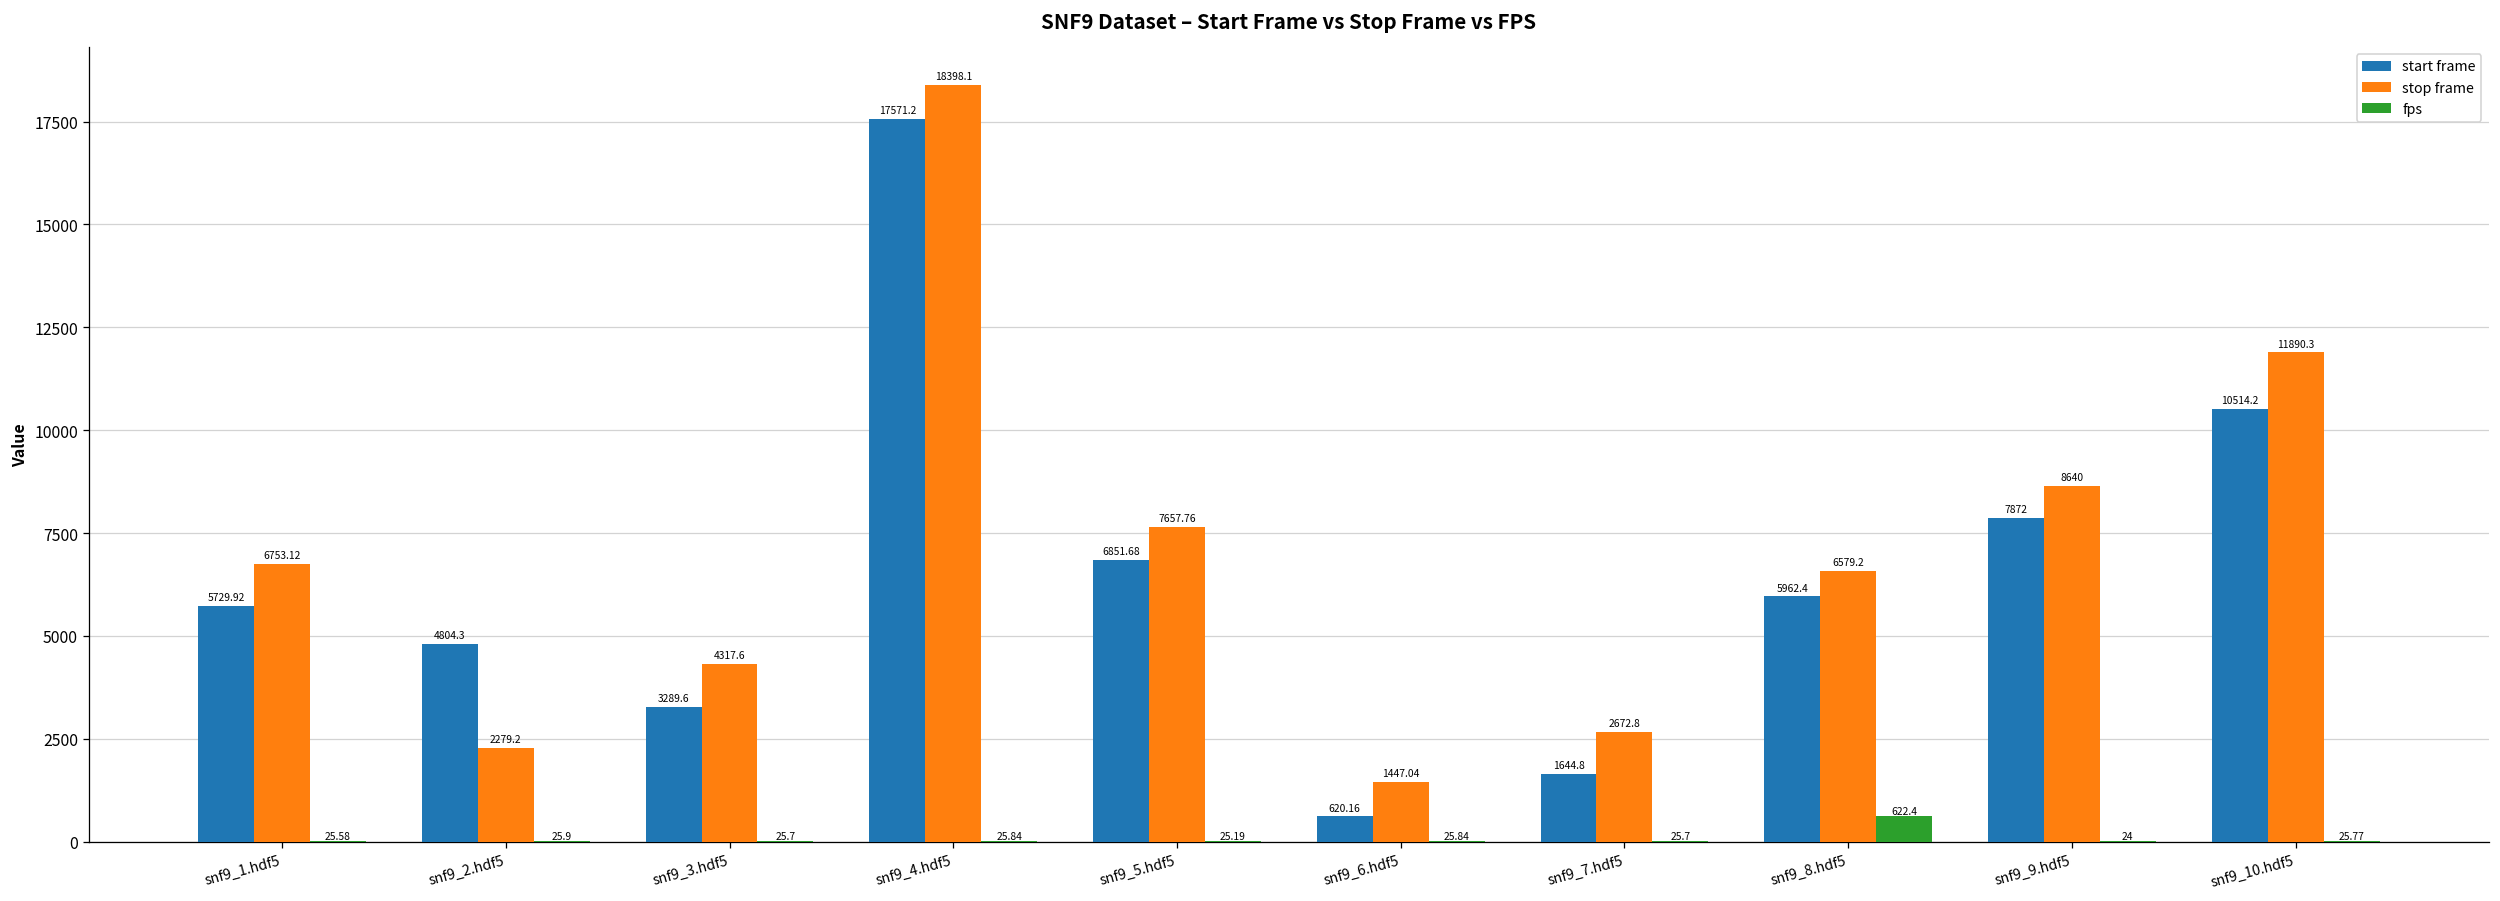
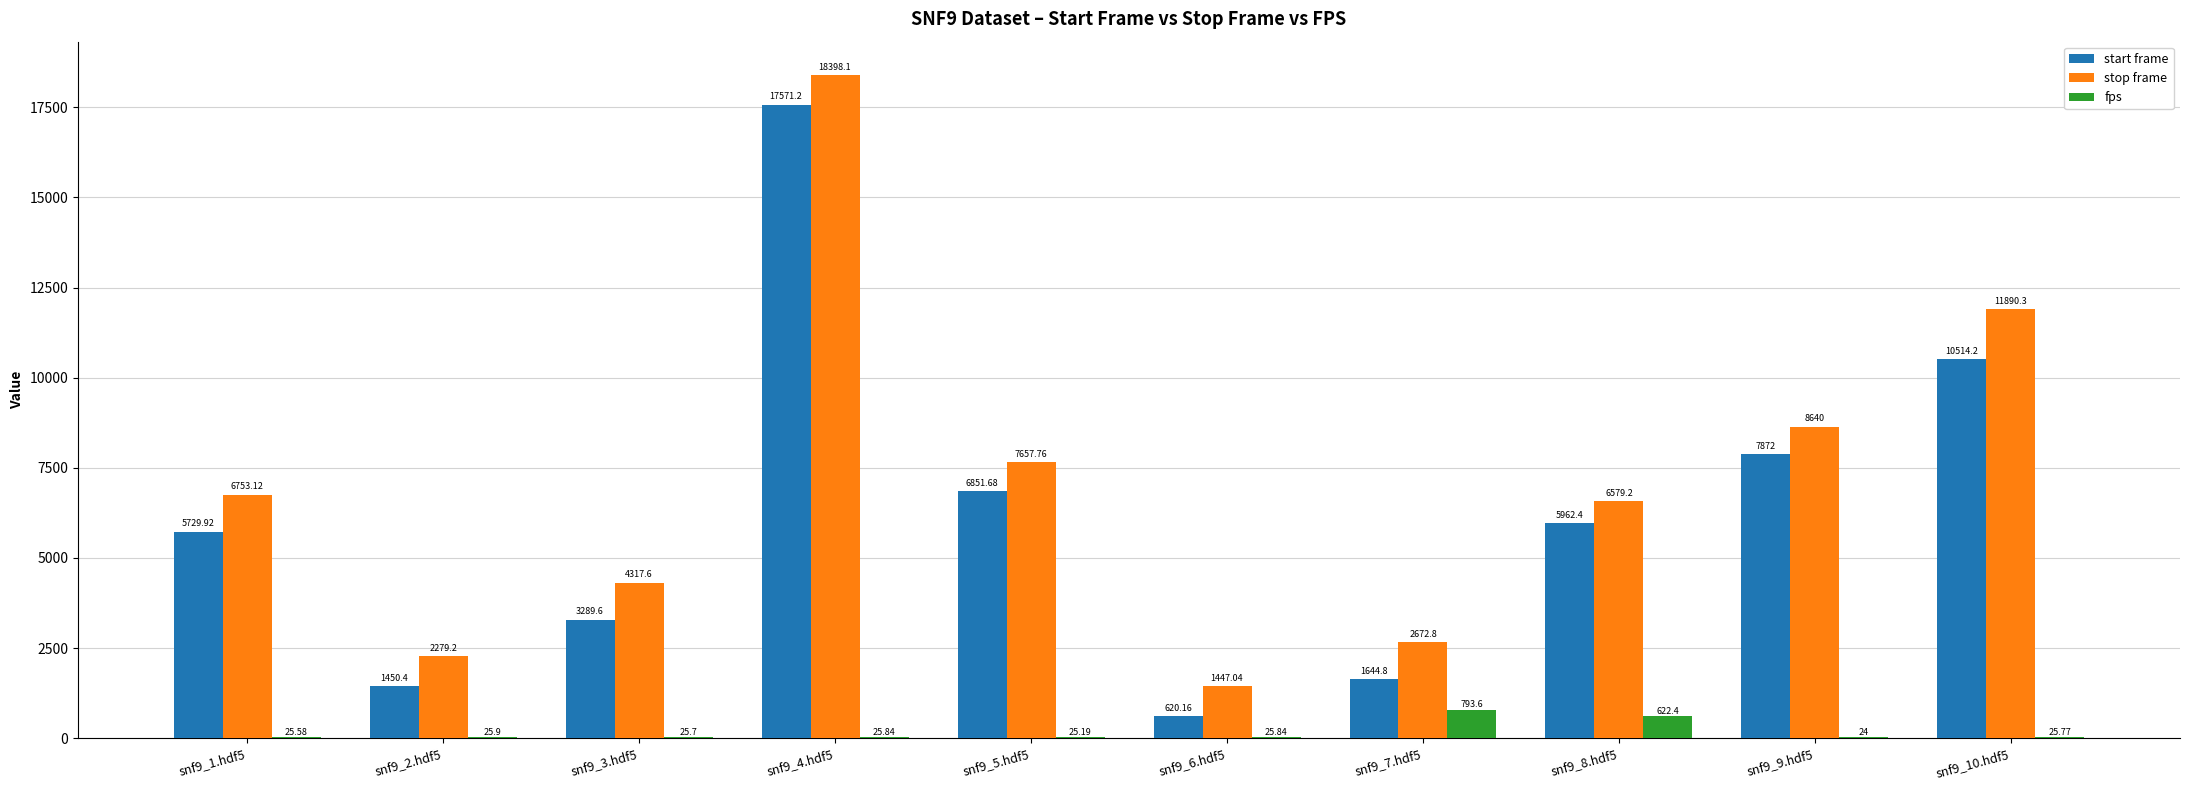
  {
    "start frame": {
      "snf9_1.hdf5": 5729.92,
-     "snf9_2.hdf5": 4804.3,
+     "snf9_2.hdf5": 1450.4,
      "snf9_3.hdf5": 3289.6,
      "snf9_4.hdf5": 17571.2,
      "snf9_5.hdf5": 6851.68,
      "snf9_6.hdf5": 620.16,
      "snf9_7.hdf5": 1644.8,
      "snf9_8.hdf5": 5962.4,
      "snf9_9.hdf5": 7872,
      "snf9_10.hdf5": 10514.2
    },
    "stop frame": {
      "snf9_1.hdf5": 6753.12,
      "snf9_2.hdf5": 2279.2,
      "snf9_3.hdf5": 4317.6,
      "snf9_4.hdf5": 18398.1,
      "snf9_5.hdf5": 7657.76,
      "snf9_6.hdf5": 1447.04,
      "snf9_7.hdf5": 2672.8,
      "snf9_8.hdf5": 6579.2,
      "snf9_9.hdf5": 8640,
      "snf9_10.hdf5": 11890.3
    },
    "fps": {
      "snf9_1.hdf5": 25.58,
      "snf9_2.hdf5": 25.9,
      "snf9_3.hdf5": 25.7,
      "snf9_4.hdf5": 25.84,
      "snf9_5.hdf5": 25.19,
      "snf9_6.hdf5": 25.84,
-     "snf9_7.hdf5": 25.7,
+     "snf9_7.hdf5": 793.6,
      "snf9_8.hdf5": 622.4,
      "snf9_9.hdf5": 24,
      "snf9_10.hdf5": 25.77
    }
  }
